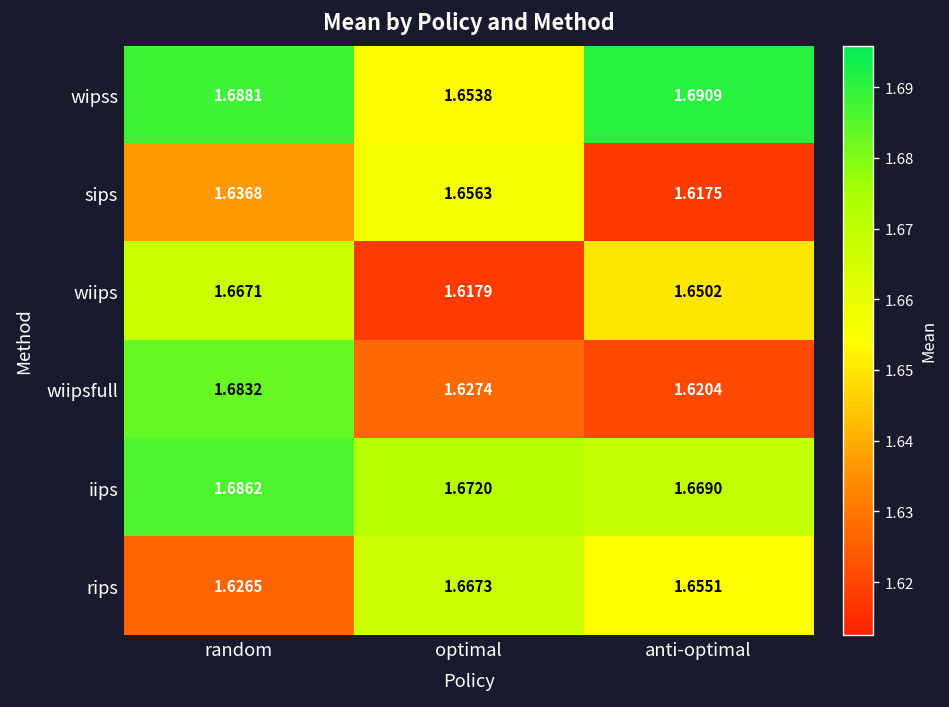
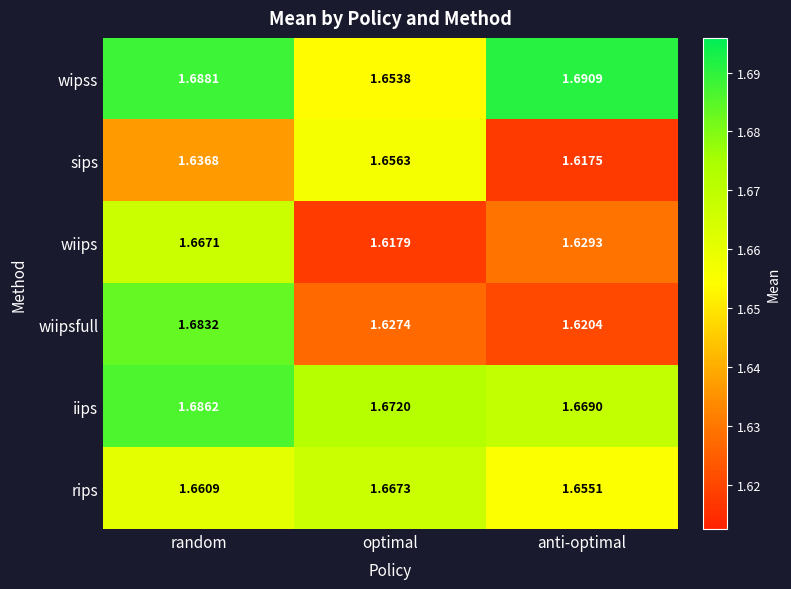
  {
    "wipss": {
      "random": 1.6881,
      "optimal": 1.6538,
      "anti-optimal": 1.6909
    },
    "sips": {
      "random": 1.6368,
      "optimal": 1.6563,
      "anti-optimal": 1.6175
    },
    "wiips": {
      "random": 1.6671,
      "optimal": 1.6179,
-     "anti-optimal": 1.6502
+     "anti-optimal": 1.6293
    },
    "wiipsfull": {
      "random": 1.6832,
      "optimal": 1.6274,
      "anti-optimal": 1.6204
    },
    "iips": {
      "random": 1.6862,
      "optimal": 1.6720,
      "anti-optimal": 1.6690
    },
    "rips": {
-     "random": 1.6265,
+     "random": 1.6609,
      "optimal": 1.6673,
      "anti-optimal": 1.6551
    }
  }
